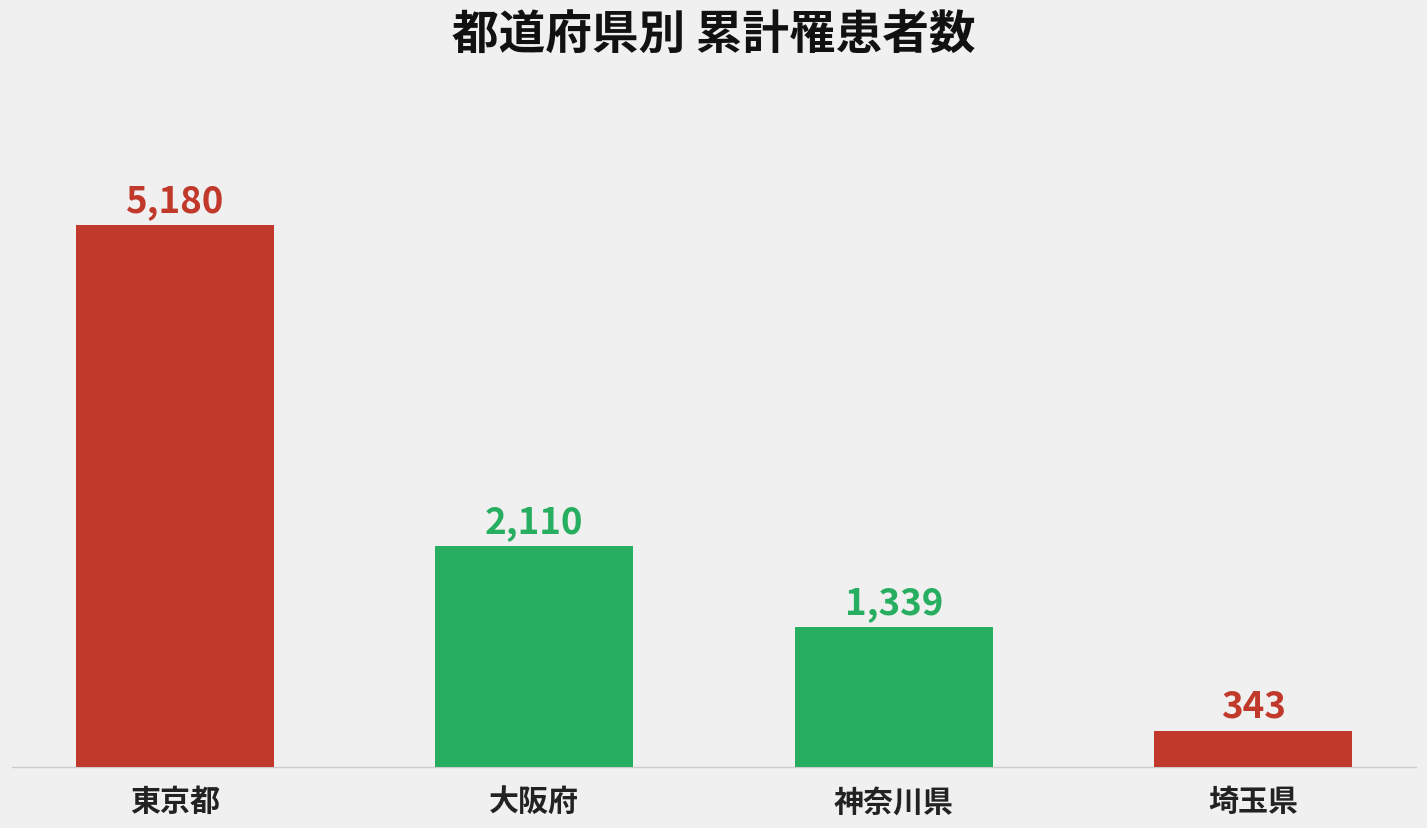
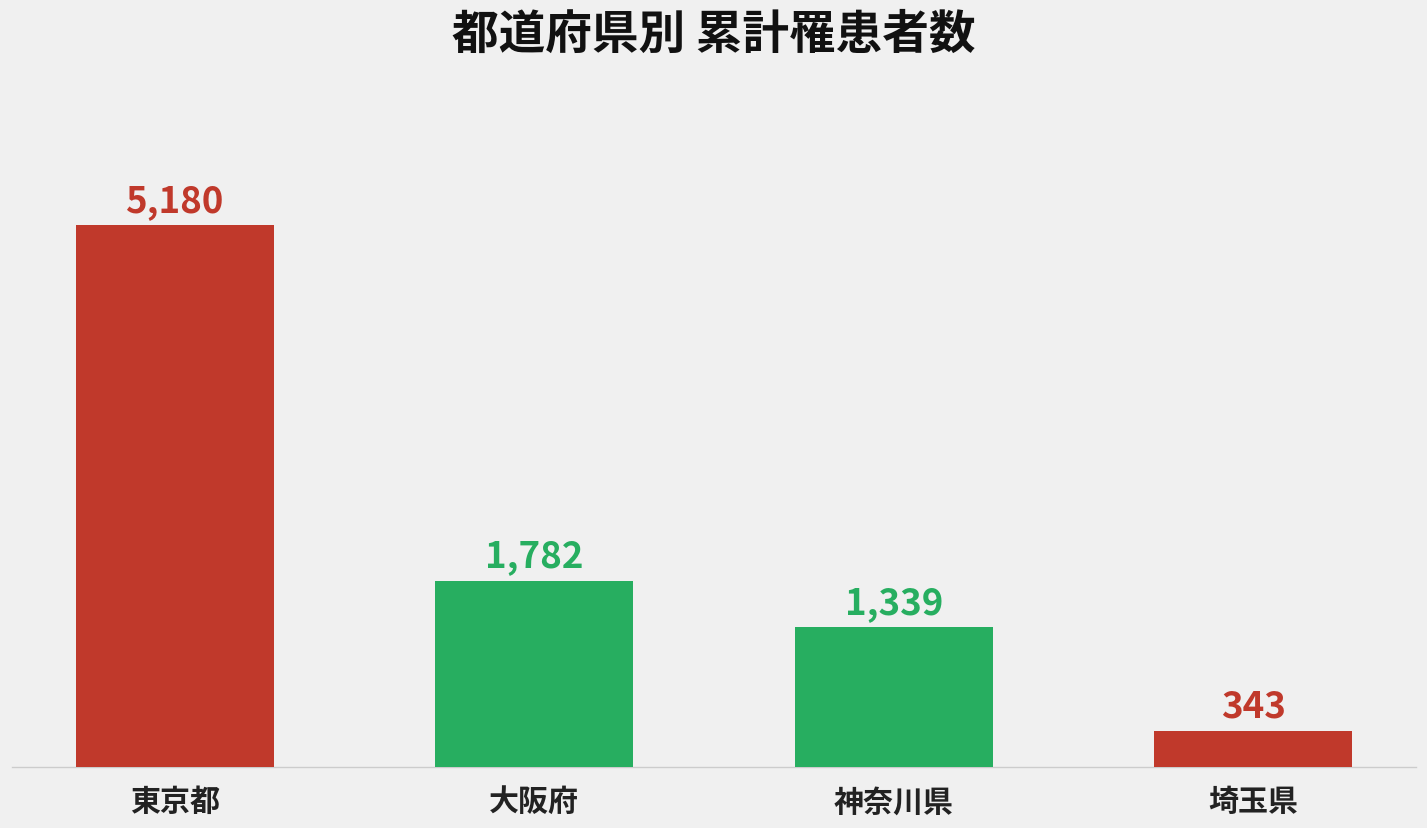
  {
    "東京都": "5,180",
-   "大阪府": "2,110",
+   "大阪府": "1,782",
    "神奈川県": "1,339",
    "埼玉県": "343"
  }
